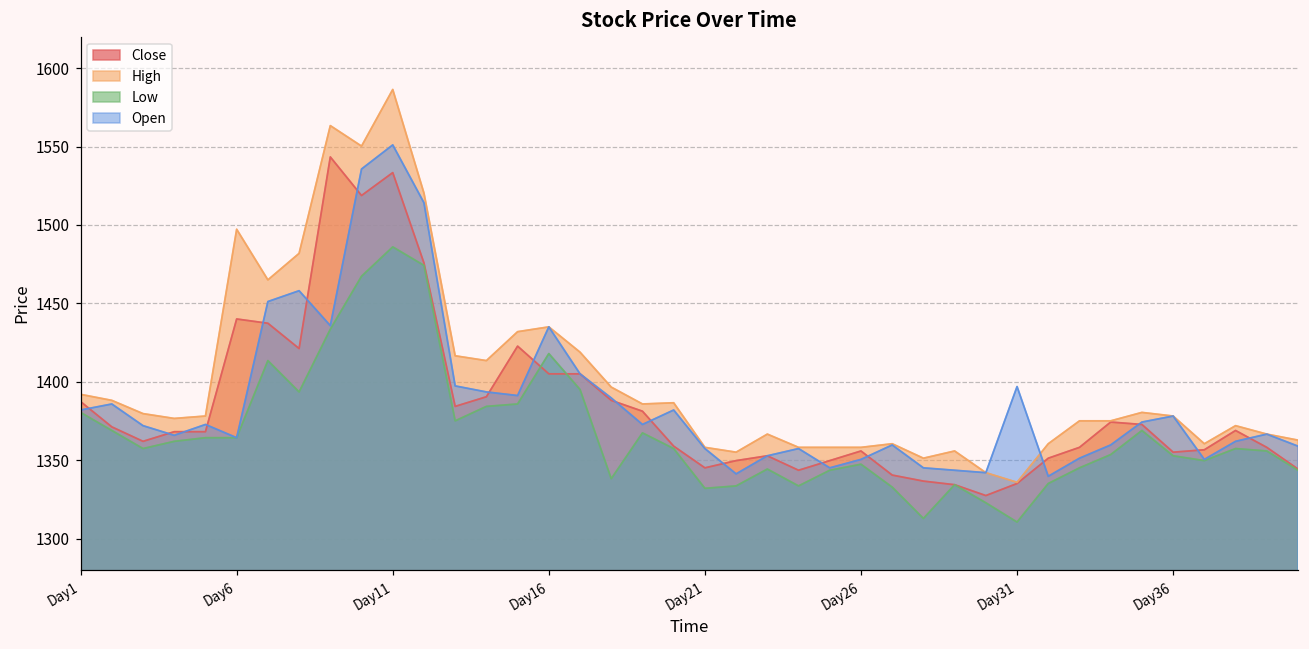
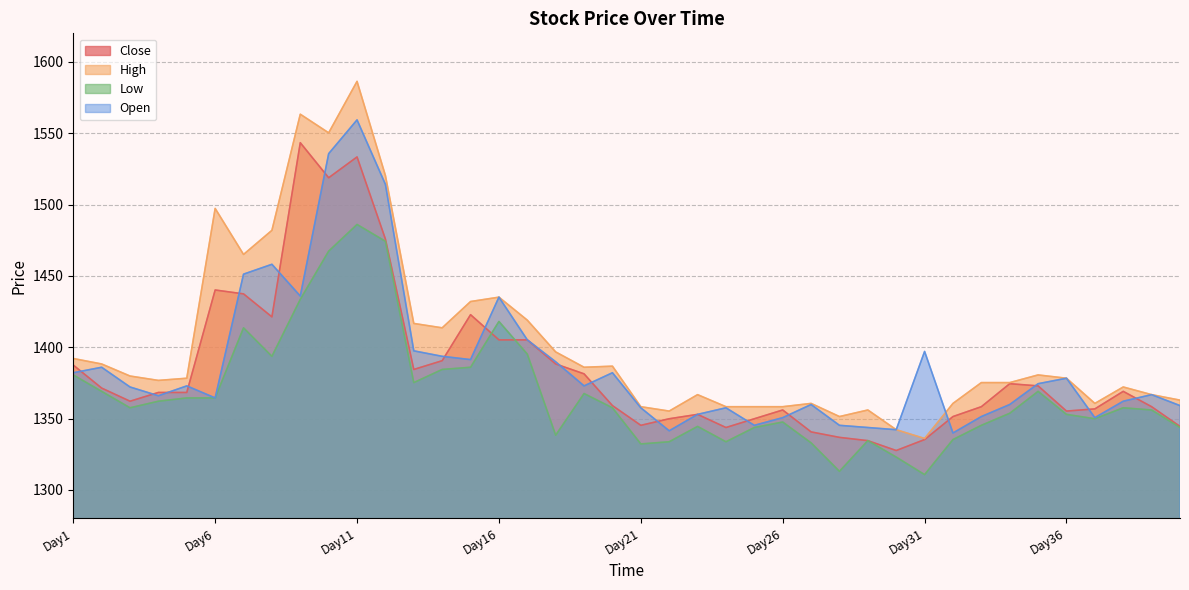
  {
    "Close": {
      "Day1": 1387,
      "Day6": 1440,
      "Day11": 1533,
      "Day16": 1405,
      "Day21": 1345,
      "Day26": 1356,
      "Day36": 1355
    },
    "High": {
      "Day1": 1392,
      "Day6": 1497,
      "Day11": 1586,
      "Day26": 1358
    },
    "Low": {
      "Day11": 1486,
      "Day16": 1418,
      "Day21": 1332,
      "Day26": 1348,
      "Day31": 1311,
      "Day36": 1353
    },
    "Open": {
-     "Day11": 1551,
+     "Day11": 1559,
      "Day26": 1351,
      "Day31": 1397
    }
  }
